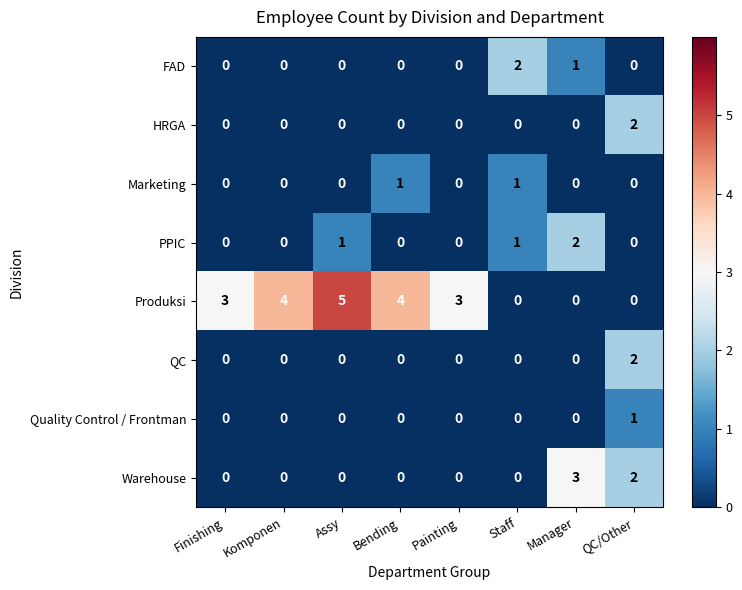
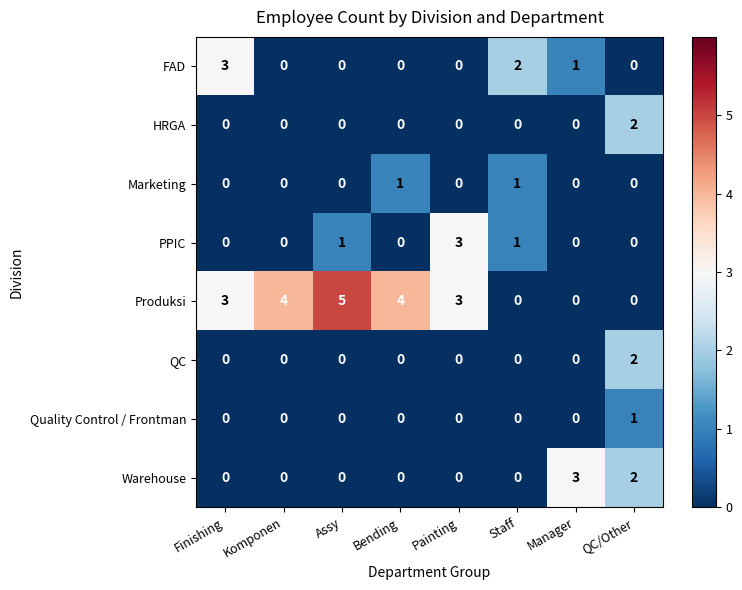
  {
    "FAD": {
-     "Finishing": 0,
+     "Finishing": 3,
      "Komponen": 0,
      "Assy": 0,
      "Bending": 0,
      "Painting": 0,
      "Staff": 2,
      "Manager": 1,
      "QC/Other": 0
    },
    "HRGA": {
      "Finishing": 0,
      "Komponen": 0,
      "Assy": 0,
      "Bending": 0,
      "Painting": 0,
      "Staff": 0,
      "Manager": 0,
      "QC/Other": 2
    },
    "Marketing": {
      "Finishing": 0,
      "Komponen": 0,
      "Assy": 0,
      "Bending": 1,
      "Painting": 0,
      "Staff": 1,
      "Manager": 0,
      "QC/Other": 0
    },
    "PPIC": {
      "Finishing": 0,
      "Komponen": 0,
      "Assy": 1,
      "Bending": 0,
-     "Painting": 0,
+     "Painting": 3,
      "Staff": 1,
-     "Manager": 2,
+     "Manager": 0,
      "QC/Other": 0
    },
    "Produksi": {
      "Finishing": 3,
      "Komponen": 4,
      "Assy": 5,
      "Bending": 4,
      "Painting": 3,
      "Staff": 0,
      "Manager": 0,
      "QC/Other": 0
    },
    "QC": {
      "Finishing": 0,
      "Komponen": 0,
      "Assy": 0,
      "Bending": 0,
      "Painting": 0,
      "Staff": 0,
      "Manager": 0,
      "QC/Other": 2
    },
    "Quality Control / Frontman": {
      "Finishing": 0,
      "Komponen": 0,
      "Assy": 0,
      "Bending": 0,
      "Painting": 0,
      "Staff": 0,
      "Manager": 0,
      "QC/Other": 1
    },
    "Warehouse": {
      "Finishing": 0,
      "Komponen": 0,
      "Assy": 0,
      "Bending": 0,
      "Painting": 0,
      "Staff": 0,
      "Manager": 3,
      "QC/Other": 2
    }
  }
